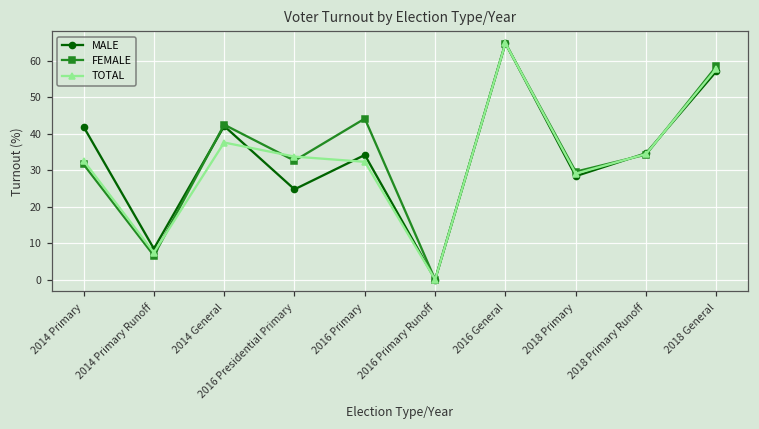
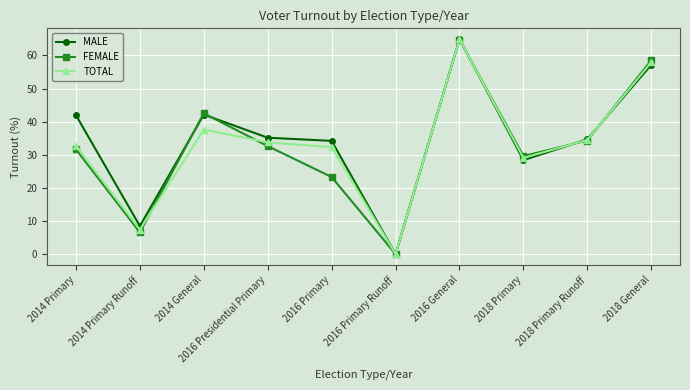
  {
    "MALE": {
      "2014 Primary": 42,
      "2014 Primary Runoff": 8,
-     "2016 Presidential Primary": 25,
+     "2016 Presidential Primary": 35,
      "2016 Primary": 34
    },
    "FEMALE": {
      "2014 Primary": 32,
      "2014 Primary Runoff": 7,
      "2016 Presidential Primary": 33,
-     "2016 Primary": 44
+     "2016 Primary": 23
    },
    "TOTAL": {
      "2014 Primary": 33,
      "2014 Primary Runoff": 7,
      "2014 General": 38,
      "2016 Presidential Primary": 34,
      "2016 Primary": 32
    }
  }
